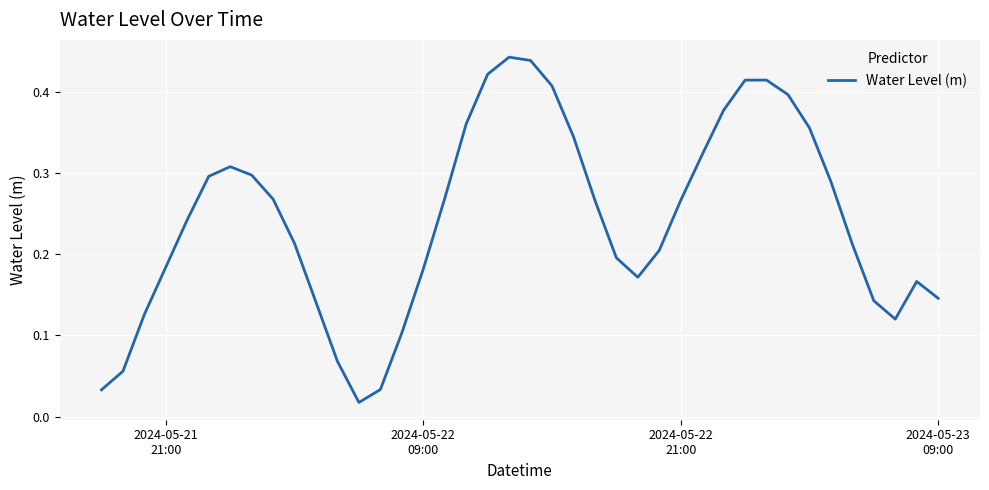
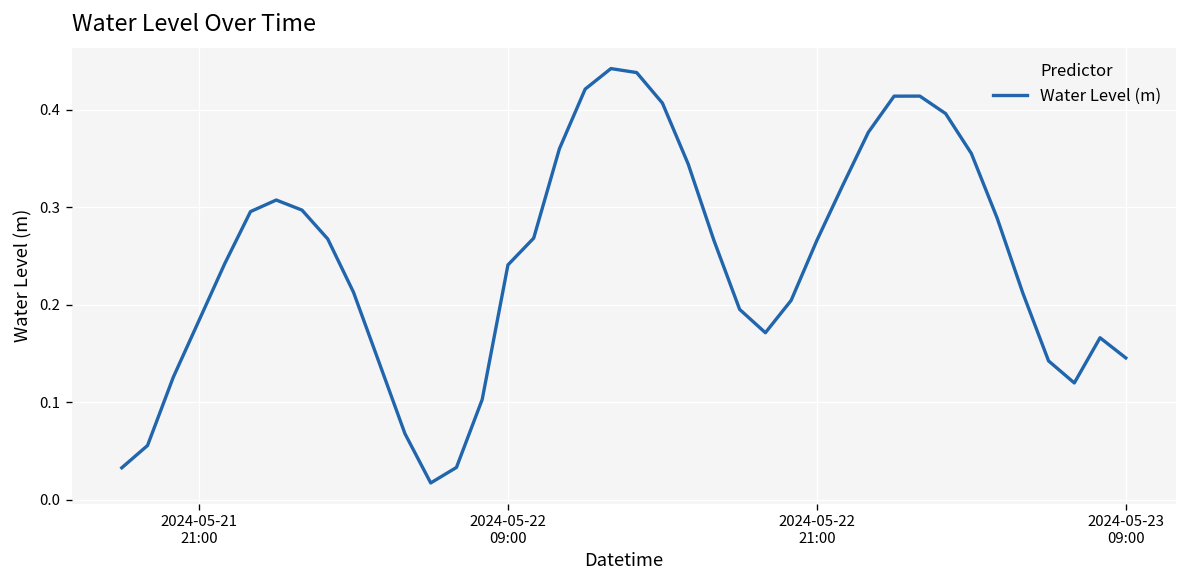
  {
    "2024-05-21 21:00": 0.18,
-   "2024-05-22 09:00": 0.18,
+   "2024-05-22 09:00": 0.24,
    "2024-05-22 21:00": 0.27,
    "2024-05-23 09:00": 0.15
  }
